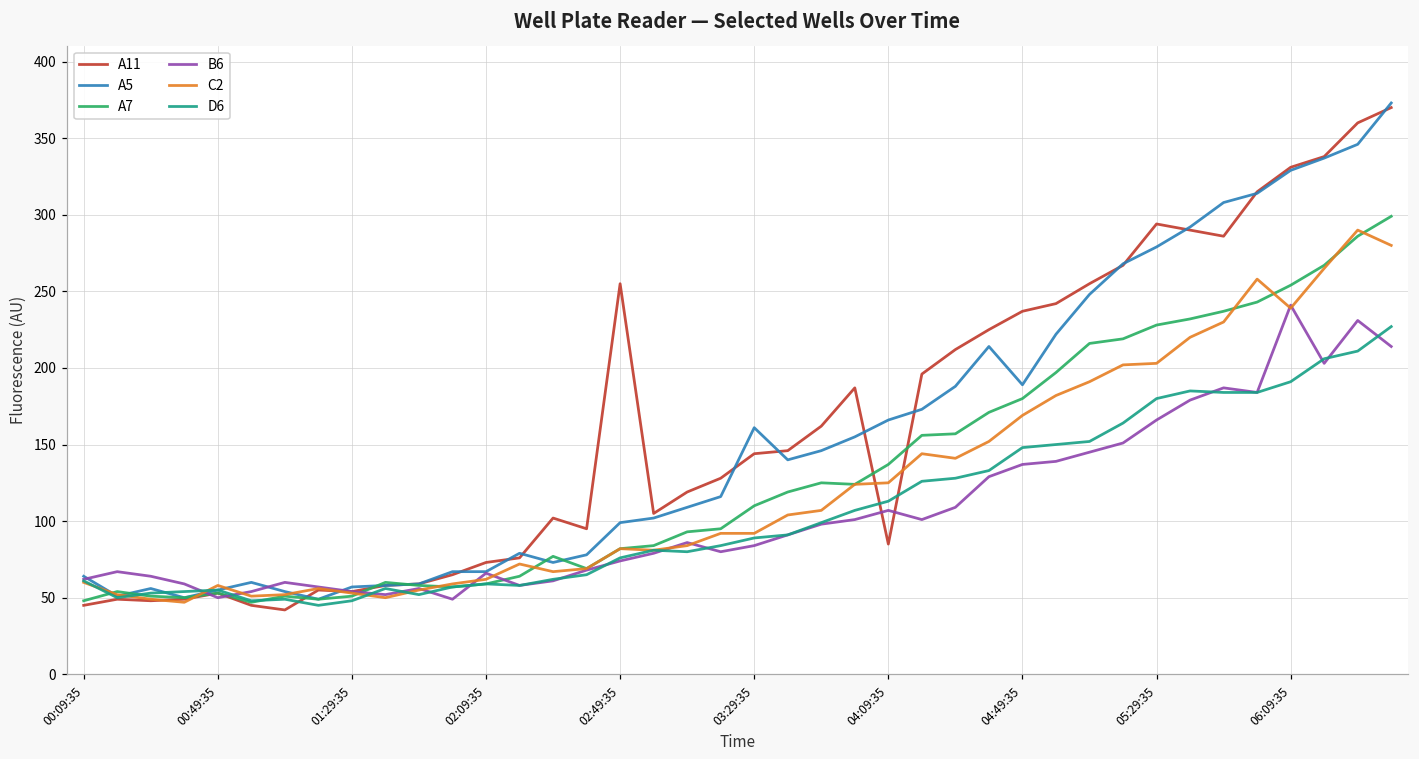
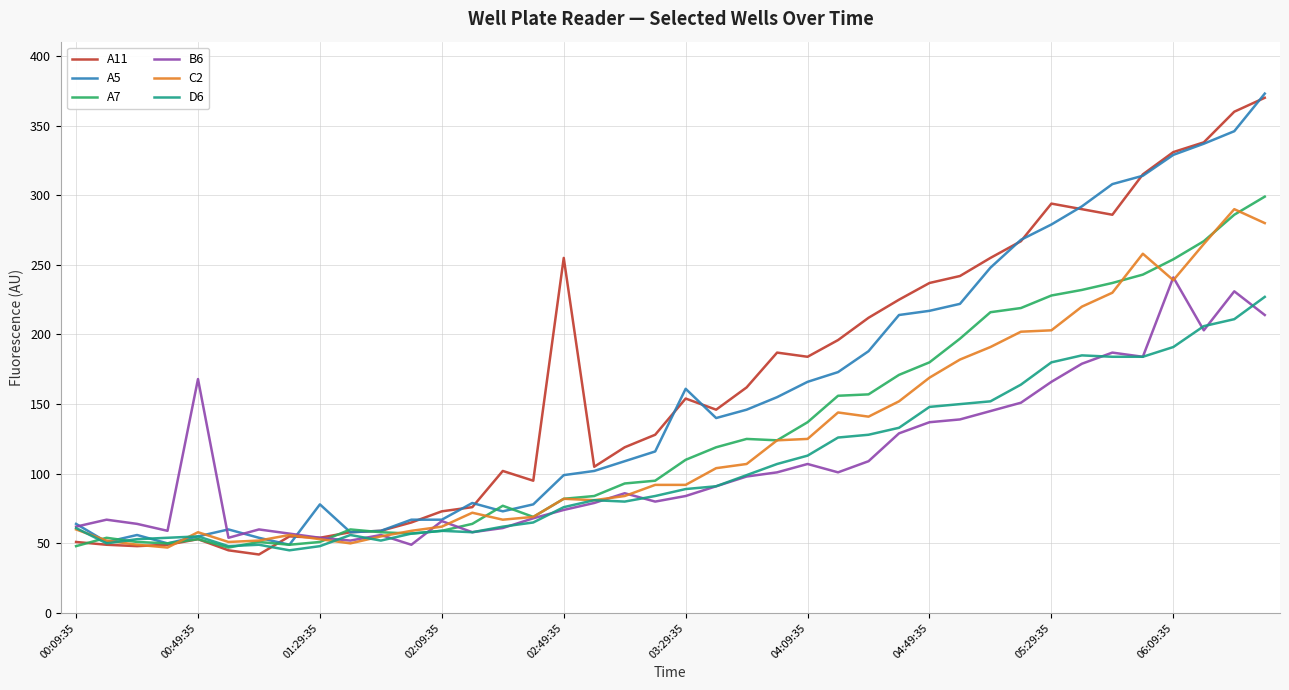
  {
    "A11": {
-     "00:09:35": 45,
+     "00:09:35": 51,
      "02:09:35": 73,
      "02:49:35": 255,
-     "03:29:35": 144,
-     "04:09:35": 85,
+     "03:29:35": 154,
+     "04:09:35": 184,
      "04:49:35": 237,
      "05:29:35": 294,
      "06:09:35": 331
    },
    "A5": {
      "00:09:35": 64,
-     "01:29:35": 57,
+     "01:29:35": 78,
      "02:49:35": 99,
      "03:29:35": 161,
      "04:09:35": 166,
-     "04:49:35": 189,
+     "04:49:35": 217,
      "05:29:35": 279,
      "06:09:35": 329
    },
    "B6": {
-     "00:49:35": 50,
+     "00:49:35": 168,
      "02:49:35": 74,
      "03:29:35": 84,
      "04:09:35": 107,
      "04:49:35": 137,
      "05:29:35": 166,
      "06:09:35": 241
    },
    "C2": {
      "00:49:35": 58,
      "02:09:35": 62,
      "03:29:35": 92,
      "04:09:35": 125,
      "04:49:35": 169,
      "05:29:35": 203,
      "06:09:35": 239
    }
  }
